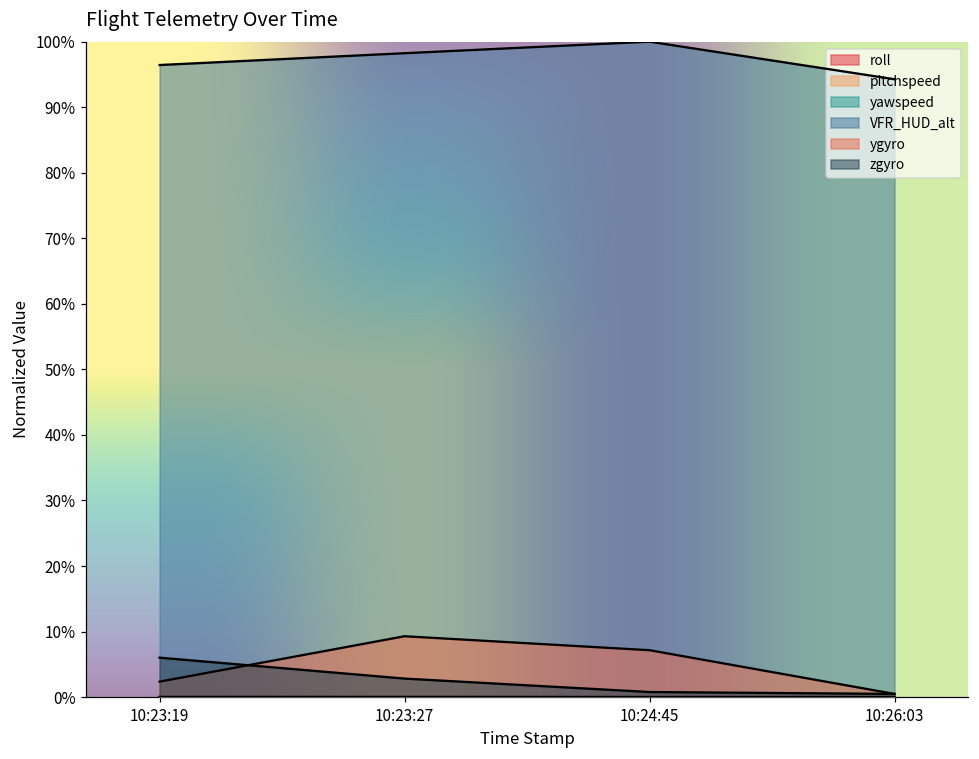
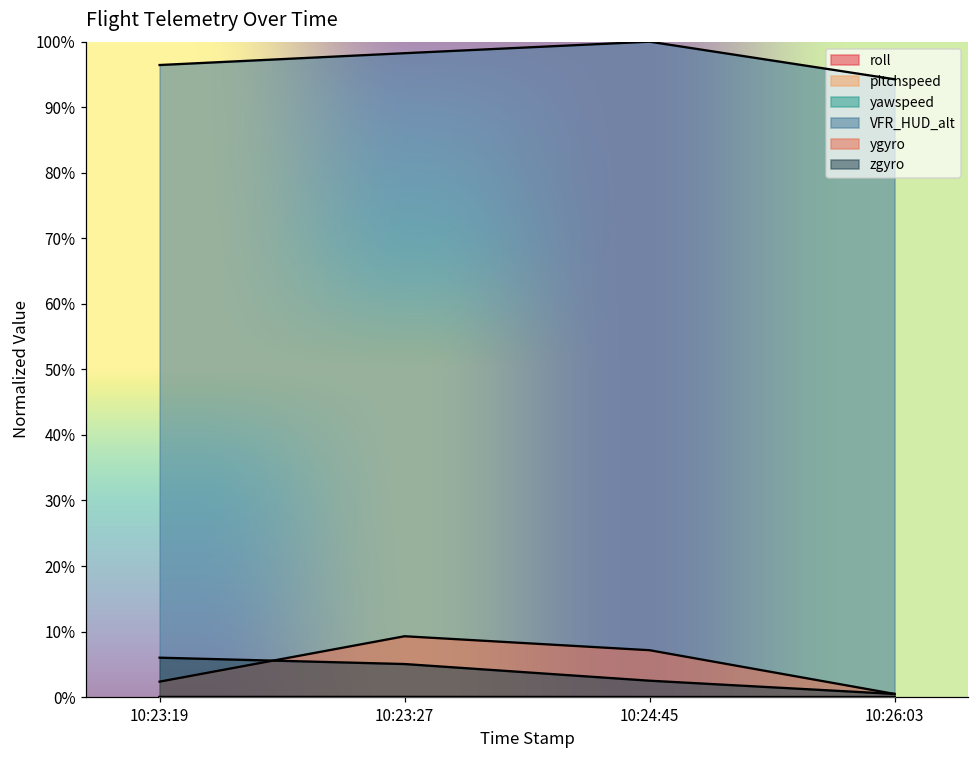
  {
    "ygyro": {
      "10:23:19": "2%",
      "10:23:27": "9%",
      "10:24:45": "7%"
    },
    "zgyro": {
      "10:23:19": "6%",
-     "10:23:27": "3%",
-     "10:24:45": "1%"
+     "10:23:27": "5%",
+     "10:24:45": "3%"
    }
  }
